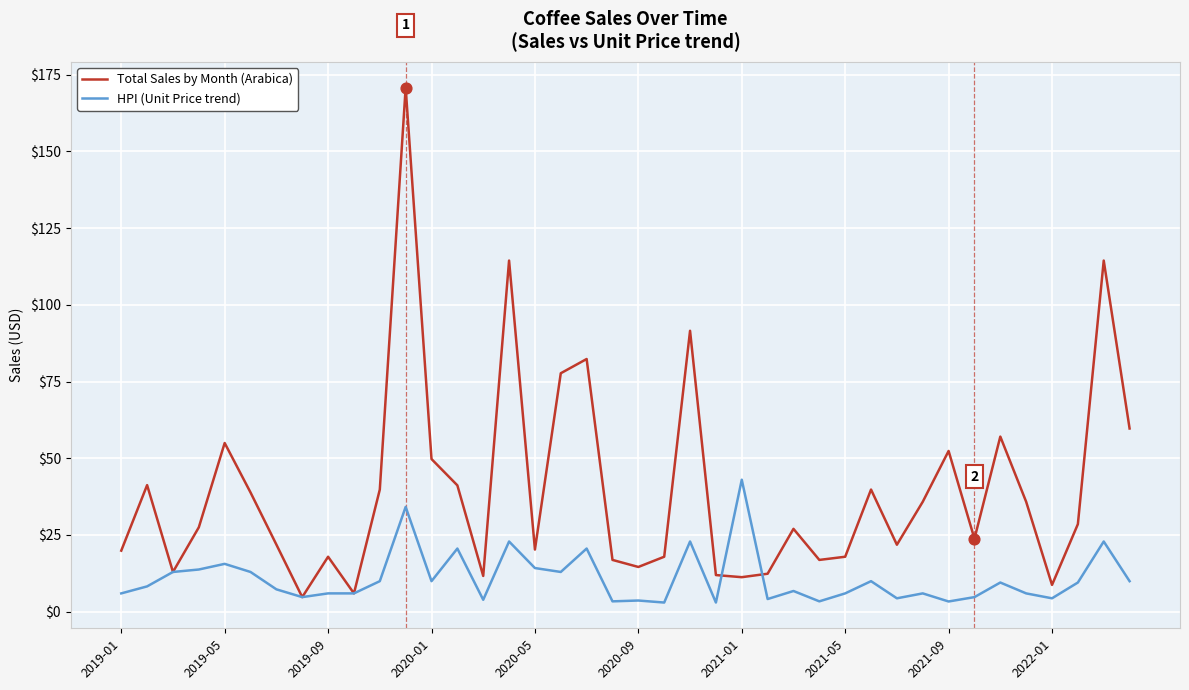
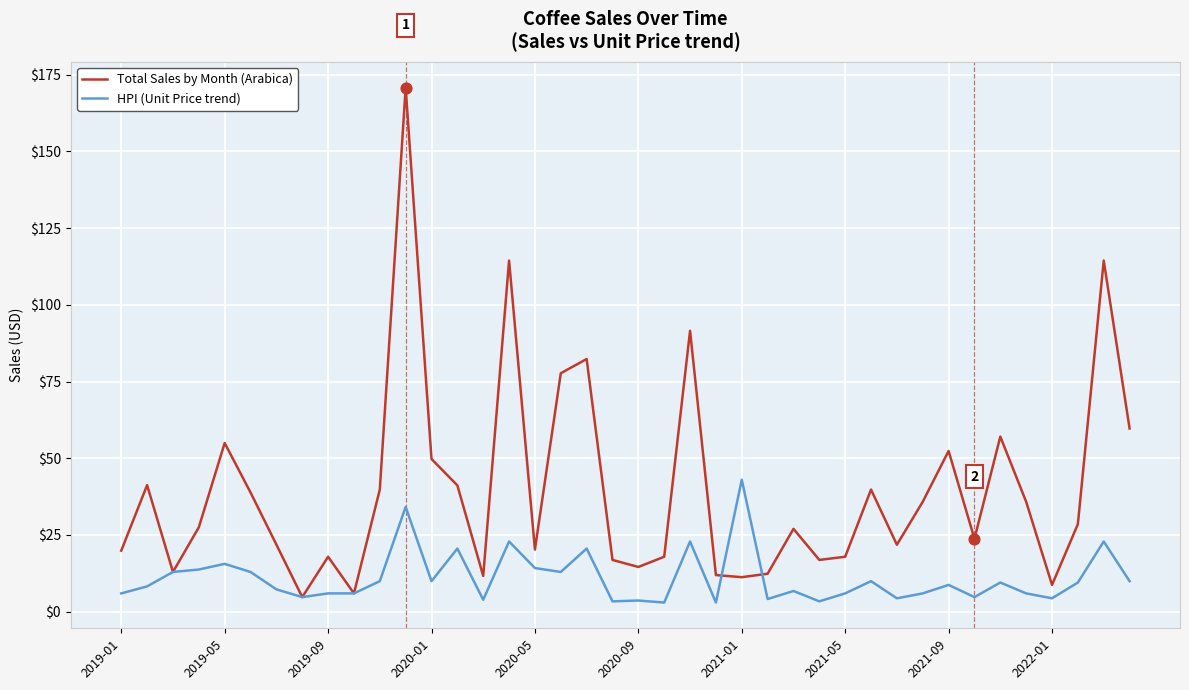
  {
    "HPI (Unit Price trend)": {
      "2019-01": "$6",
      "2019-05": "$16",
      "2019-09": "$6",
      "2020-01": "$10",
      "2020-05": "$14",
      "2020-09": "$4",
      "2021-01": "$43",
      "2021-05": "$6",
-     "2021-09": "$3",
+     "2021-09": "$9",
      "2022-01": "$4"
    }
  }
